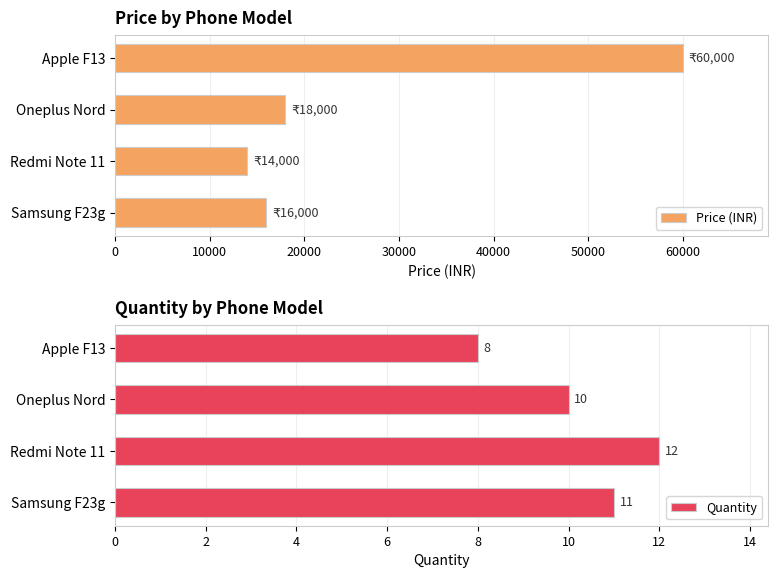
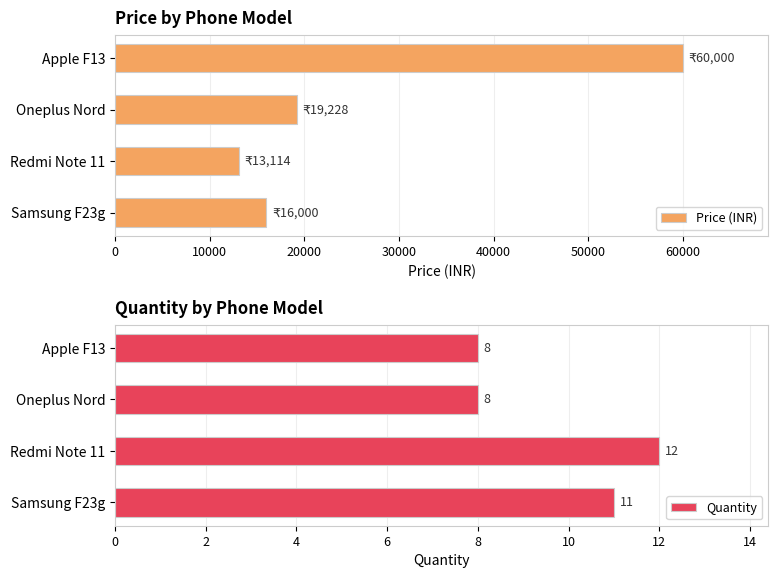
  {
    "Price by Phone Model": {
      "Apple F13": "60,000",
-     "Oneplus Nord": "18,000",
-     "Redmi Note 11": "14,000",
+     "Oneplus Nord": "19,228",
+     "Redmi Note 11": "13,114",
      "Samsung F23g": "16,000"
    },
    "Quantity by Phone Model": {
      "Apple F13": "8",
-     "Oneplus Nord": "10",
+     "Oneplus Nord": "8",
      "Redmi Note 11": "12",
      "Samsung F23g": "11"
    }
  }
